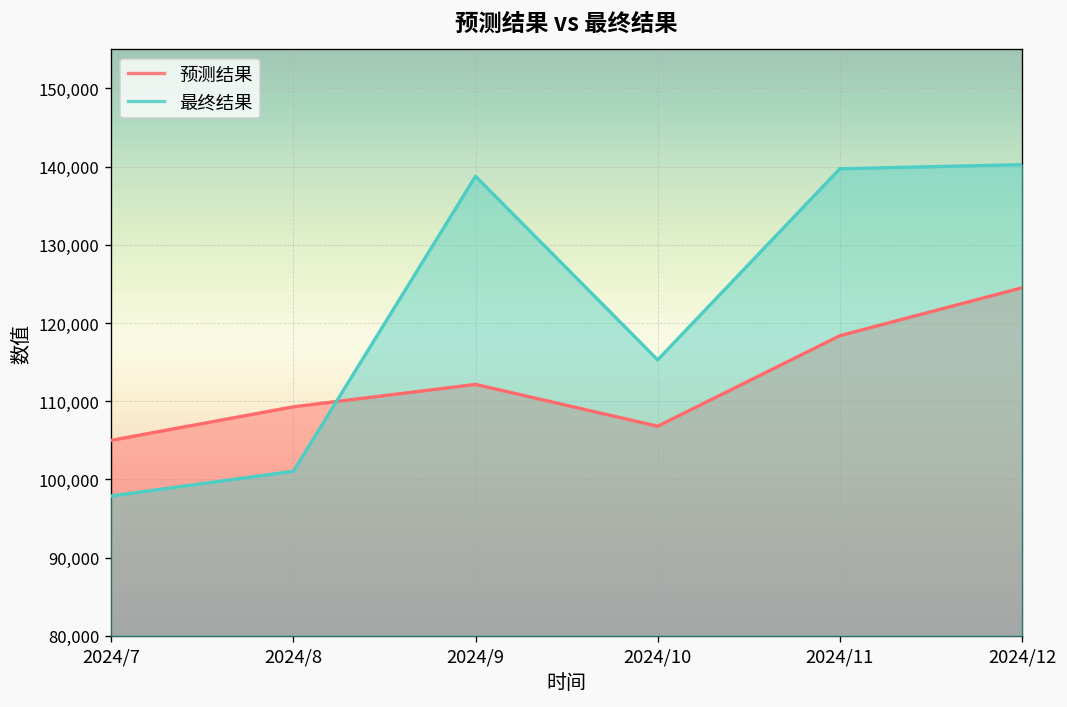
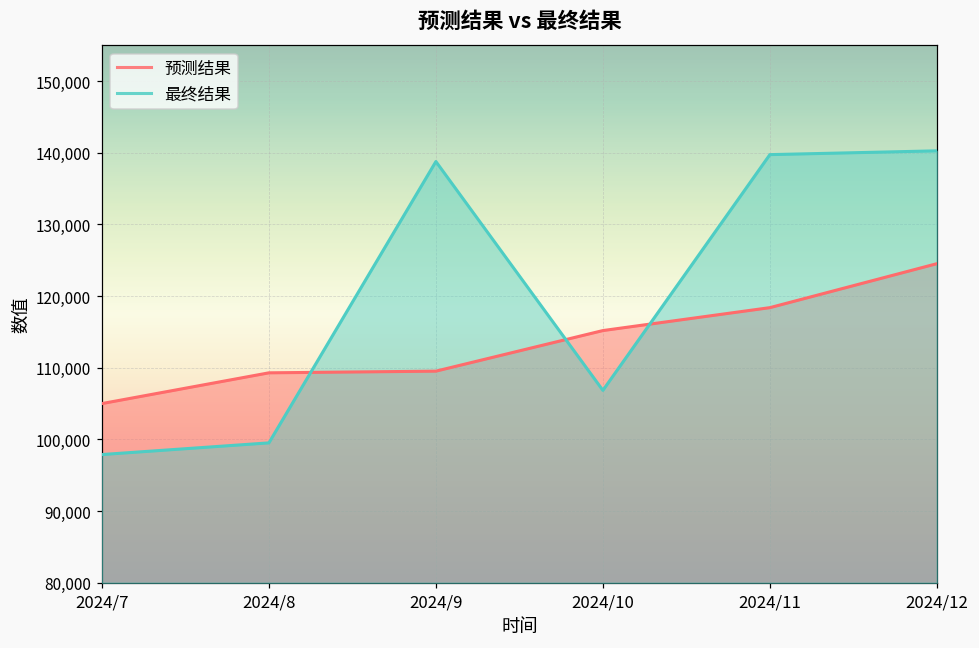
  {
    "预测结果": {
      "2024/7": "105,000",
      "2024/8": "109,000",
-     "2024/9": "112,000",
-     "2024/10": "107,000",
+     "2024/9": "110,000",
+     "2024/10": "115,000",
      "2024/11": "118,000",
      "2024/12": "125,000"
    },
    "最终结果": {
      "2024/7": "98,000",
-     "2024/8": "101,000",
+     "2024/8": "100,000",
      "2024/9": "139,000",
-     "2024/10": "115,000",
+     "2024/10": "107,000",
      "2024/11": "140,000",
      "2024/12": "140,000"
    }
  }
